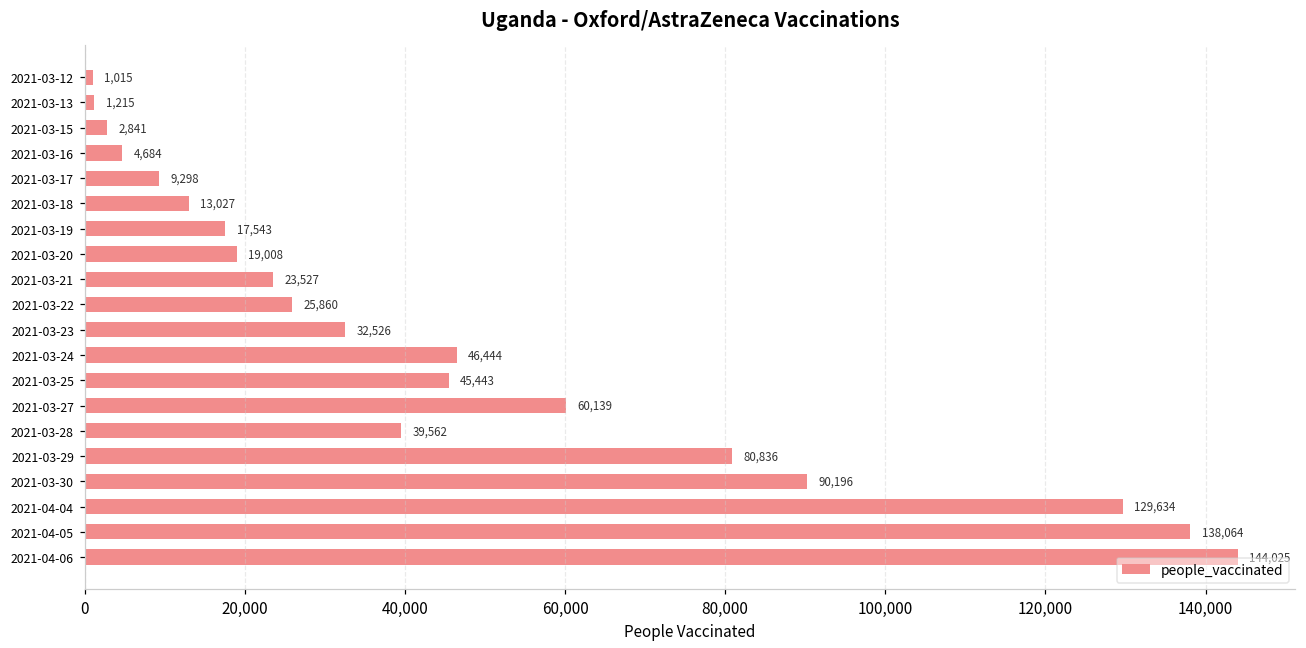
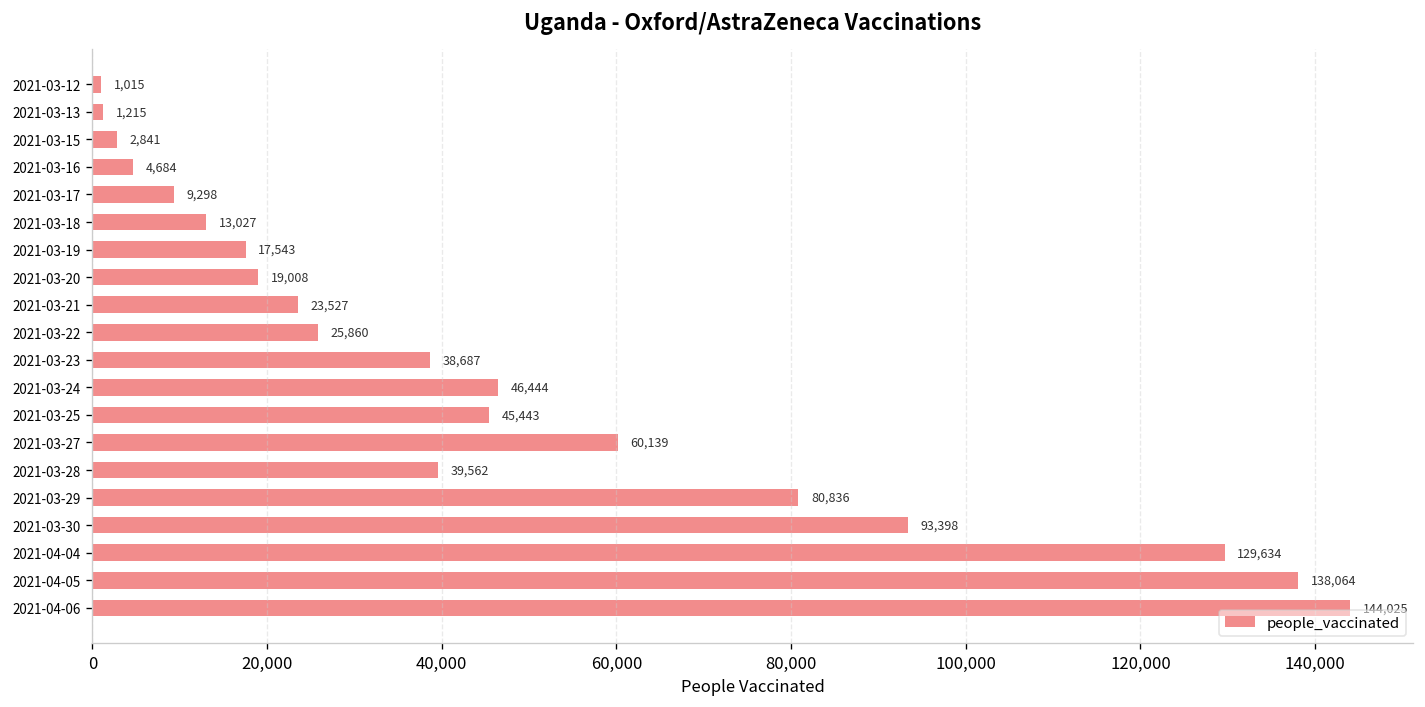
  {
    "2021-03-12": "1,015",
    "2021-03-13": "1,215",
    "2021-03-15": "2,841",
    "2021-03-16": "4,684",
    "2021-03-17": "9,298",
    "2021-03-18": "13,027",
    "2021-03-19": "17,543",
    "2021-03-20": "19,008",
    "2021-03-21": "23,527",
    "2021-03-22": "25,860",
-   "2021-03-23": "32,526",
+   "2021-03-23": "38,687",
    "2021-03-24": "46,444",
    "2021-03-25": "45,443",
    "2021-03-27": "60,139",
    "2021-03-28": "39,562",
    "2021-03-29": "80,836",
-   "2021-03-30": "90,196",
+   "2021-03-30": "93,398",
    "2021-04-04": "129,634",
    "2021-04-05": "138,064"
  }
